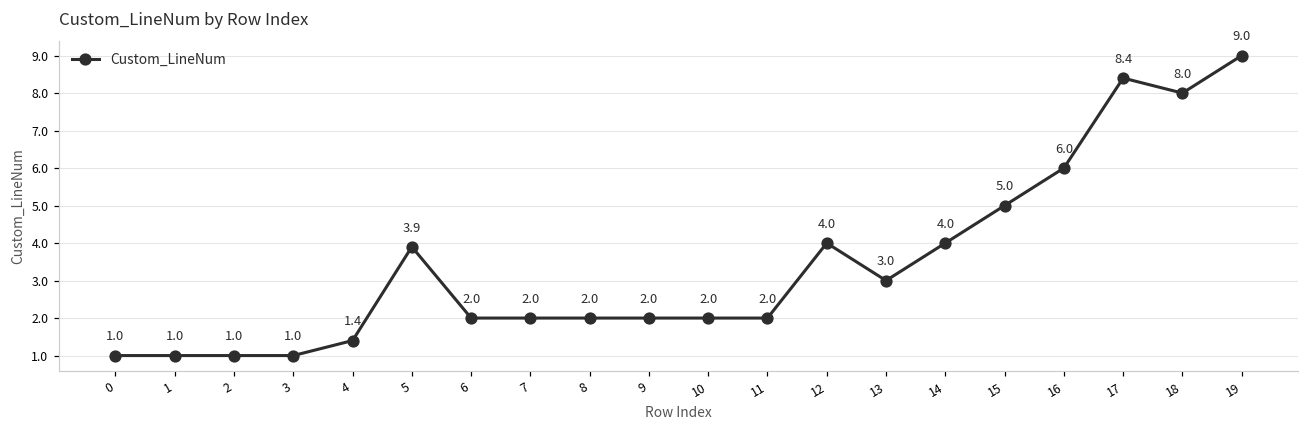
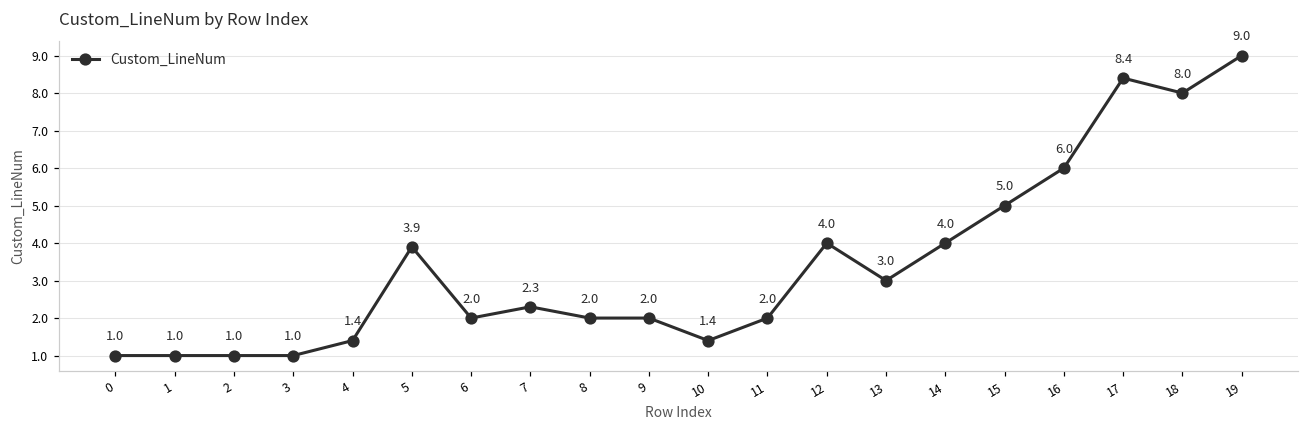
  {
    "0": 1.0,
    "1": 1.0,
    "2": 1.0,
    "3": 1.0,
    "4": 1.4,
    "5": 3.9,
    "6": 2.0,
-   "7": 2.0,
+   "7": 2.3,
    "8": 2.0,
    "9": 2.0,
-   "10": 2.0,
+   "10": 1.4,
    "11": 2.0,
    "12": 4.0,
    "13": 3.0,
    "14": 4.0,
    "15": 5.0,
    "16": 6.0,
    "17": 8.4,
    "18": 8.0,
    "19": 9.0
  }
